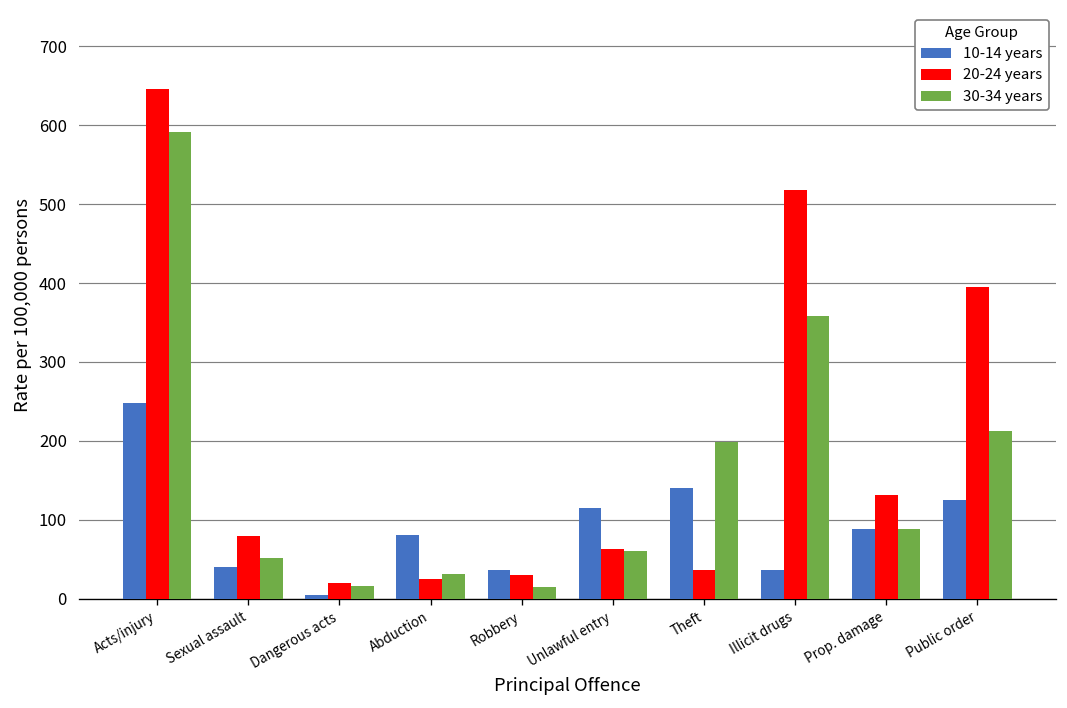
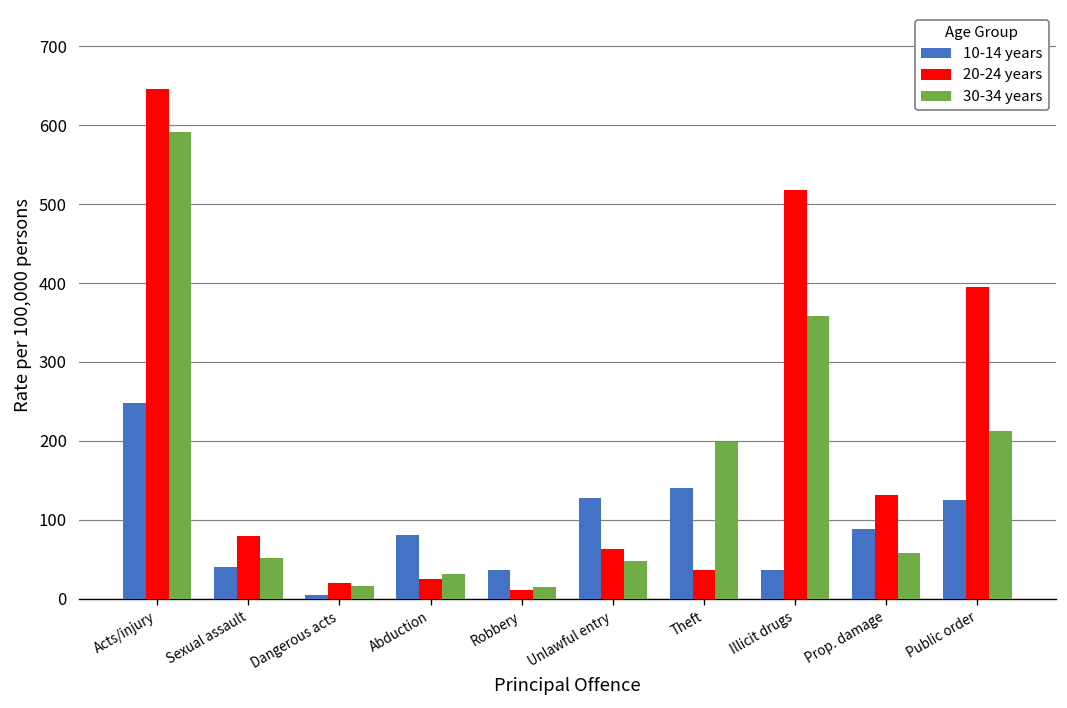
  {
    "10-14 years": {
      "Acts/injury": 250,
      "Sexual assault": 40,
      "Dangerous acts": 0,
      "Abduction": 80,
      "Robbery": 40,
-     "Unlawful entry": 120,
+     "Unlawful entry": 130,
      "Theft": 140,
      "Illicit drugs": 40,
      "Prop. damage": 90,
      "Public order": 130
    },
    "20-24 years": {
      "Acts/injury": 650,
      "Sexual assault": 80,
      "Dangerous acts": 20,
      "Abduction": 20,
-     "Robbery": 30,
+     "Robbery": 10,
      "Unlawful entry": 60,
      "Theft": 40,
      "Illicit drugs": 520,
      "Prop. damage": 130,
      "Public order": 390
    },
    "30-34 years": {
      "Acts/injury": 590,
      "Sexual assault": 50,
      "Dangerous acts": 20,
      "Abduction": 30,
      "Robbery": 20,
-     "Unlawful entry": 60,
+     "Unlawful entry": 50,
      "Theft": 200,
      "Illicit drugs": 360,
-     "Prop. damage": 90,
+     "Prop. damage": 60,
      "Public order": 210
    }
  }
